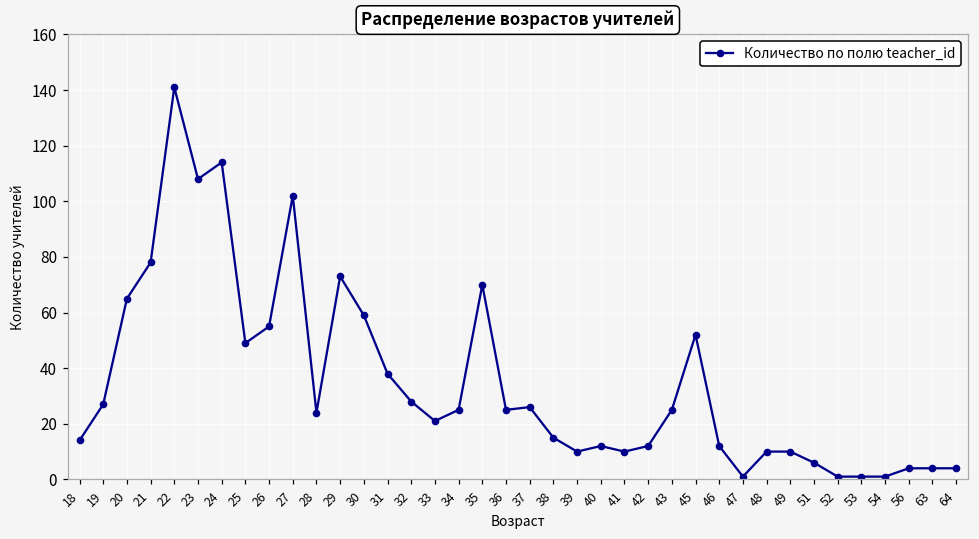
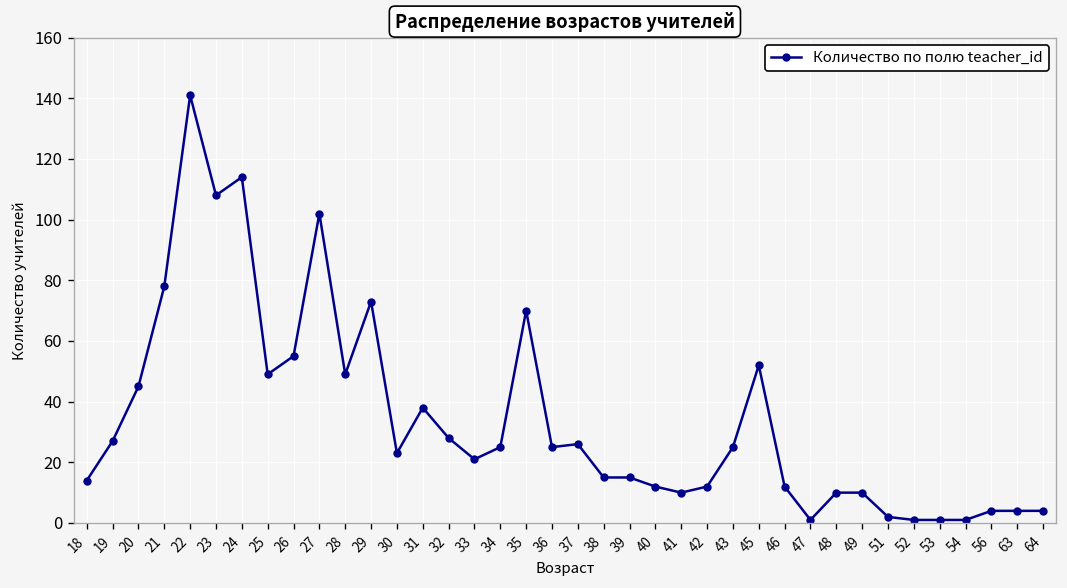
  {
    "18": 14,
    "19": 27,
-   "20": 65,
+   "20": 45,
    "21": 78,
    "22": 141,
    "23": 108,
    "24": 114,
    "25": 49,
    "26": 55,
    "27": 102,
-   "28": 24,
+   "28": 49,
    "29": 73,
-   "30": 59,
+   "30": 23,
    "31": 38,
    "32": 28,
    "33": 21,
    "34": 25,
    "35": 70,
    "36": 25,
    "37": 26,
    "38": 15,
-   "39": 10,
+   "39": 15,
    "40": 12,
    "41": 10,
    "42": 12,
    "43": 25,
    "45": 52,
    "46": 12,
    "47": 1,
    "48": 10,
    "49": 10,
-   "51": 6,
+   "51": 2,
    "52": 1,
    "53": 1,
    "54": 1,
    "56": 4,
    "63": 4,
    "64": 4
  }
